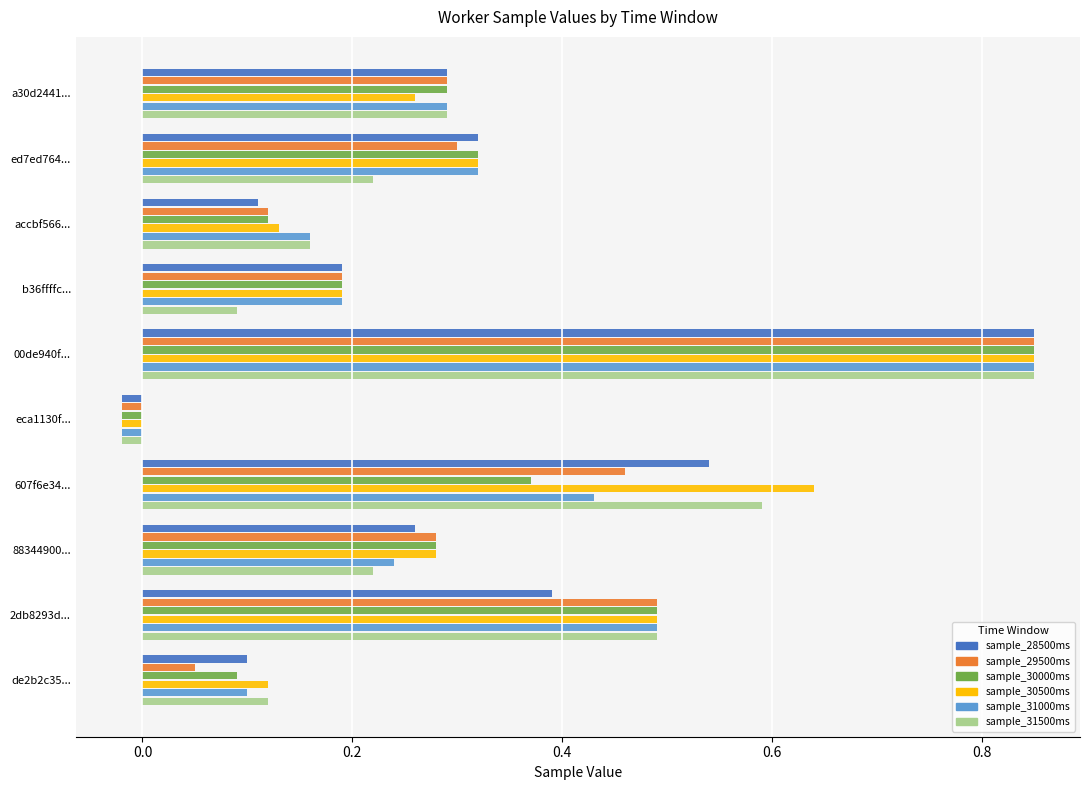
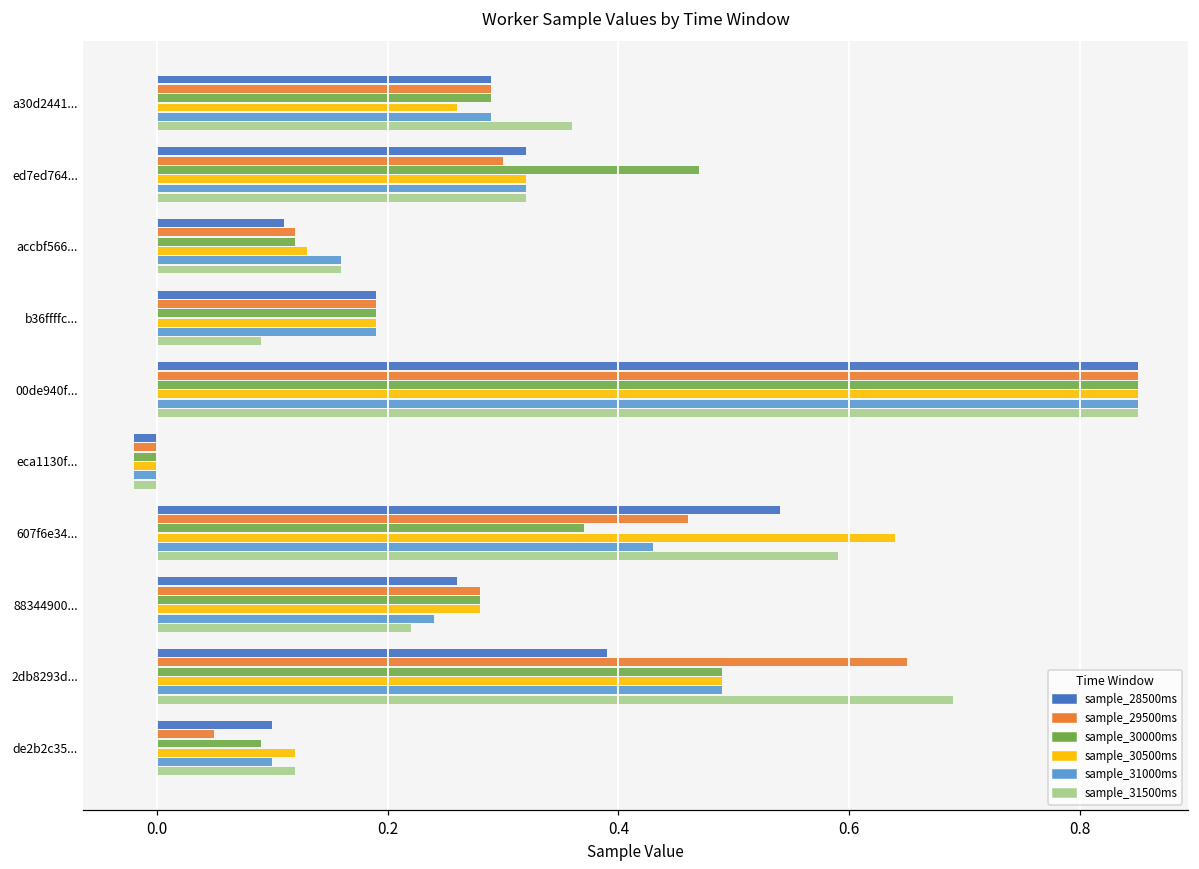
  {
    "sample_29500ms": {
      "a30d2441...": 0.29,
      "ed7ed764...": 0.30,
      "accbf566...": 0.12,
      "b36ffffc...": 0.19,
      "00de940f...": 0.85,
      "eca1130f...": -0.02,
      "607f6e34...": 0.46,
      "88344900...": 0.28,
-     "2db8293d...": 0.49,
+     "2db8293d...": 0.65,
      "de2b2c35...": 0.05
    },
    "sample_30000ms": {
      "a30d2441...": 0.29,
-     "ed7ed764...": 0.32,
+     "ed7ed764...": 0.47,
      "accbf566...": 0.12,
      "b36ffffc...": 0.19,
      "00de940f...": 0.85,
      "eca1130f...": -0.02,
      "607f6e34...": 0.37,
      "88344900...": 0.28,
      "2db8293d...": 0.49,
      "de2b2c35...": 0.09
    },
    "sample_30500ms": {
      "a30d2441...": 0.26,
      "ed7ed764...": 0.32,
      "accbf566...": 0.13,
      "b36ffffc...": 0.19,
      "00de940f...": 0.85,
      "eca1130f...": -0.02,
      "607f6e34...": 0.64,
      "88344900...": 0.28,
      "2db8293d...": 0.49,
      "de2b2c35...": 0.12
    },
    "sample_31500ms": {
-     "a30d2441...": 0.29,
-     "ed7ed764...": 0.22,
+     "a30d2441...": 0.36,
+     "ed7ed764...": 0.32,
      "accbf566...": 0.16,
      "b36ffffc...": 0.09,
      "00de940f...": 0.85,
      "eca1130f...": -0.02,
      "607f6e34...": 0.59,
      "88344900...": 0.22,
-     "2db8293d...": 0.49,
+     "2db8293d...": 0.69,
      "de2b2c35...": 0.12
    }
  }
